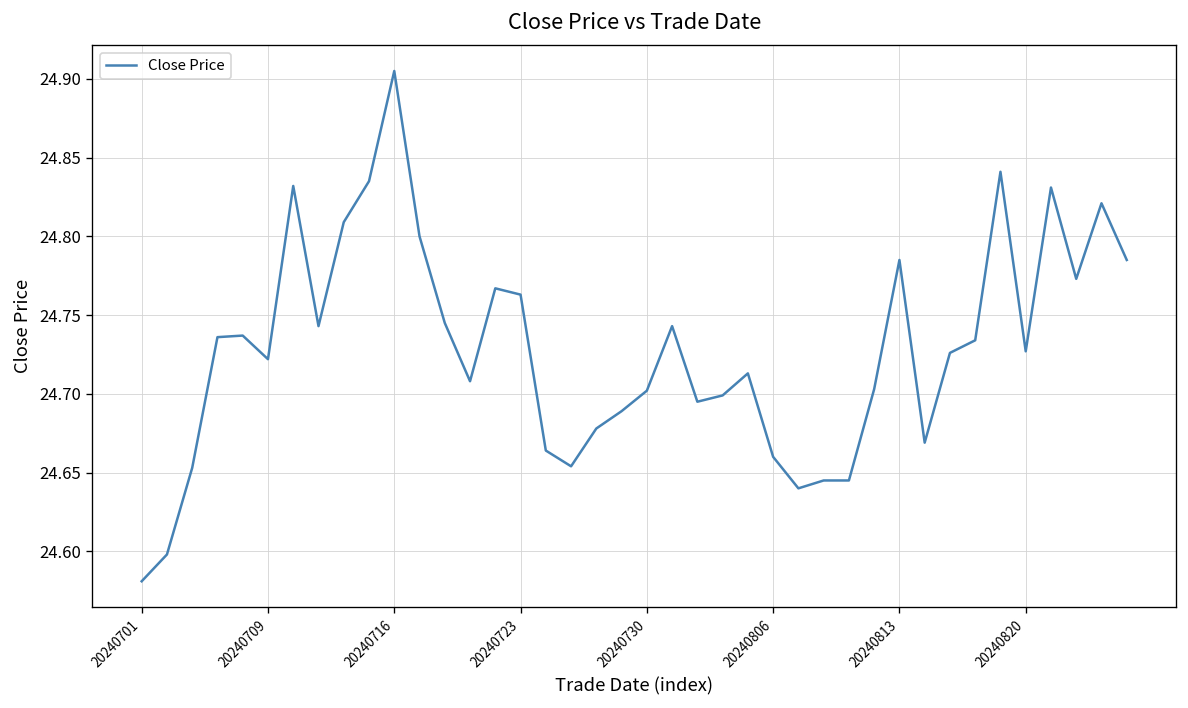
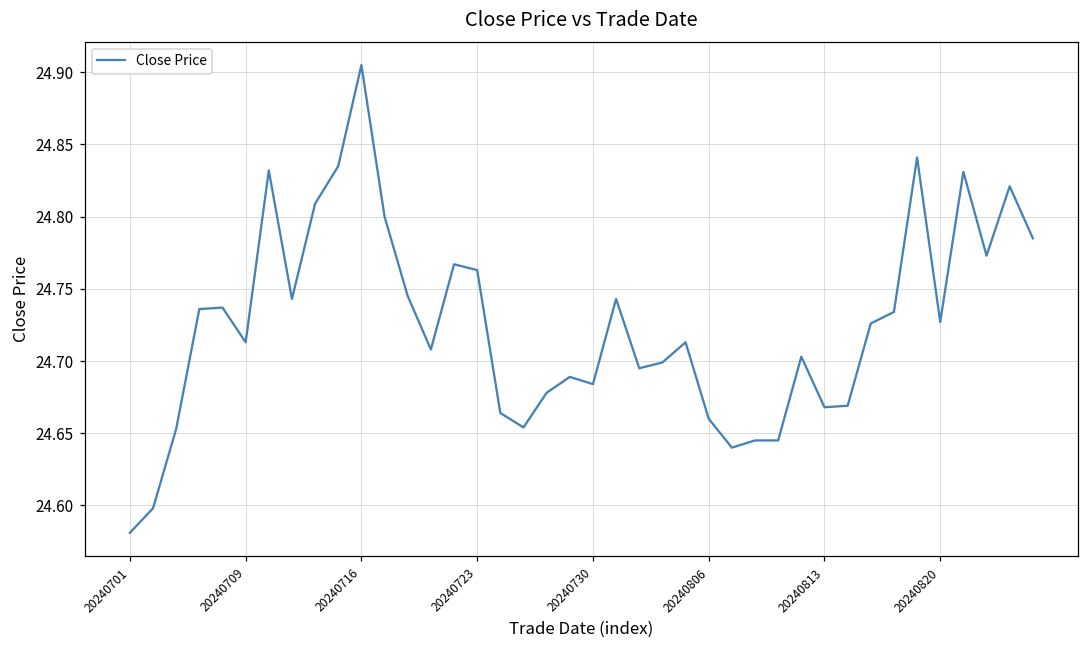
  {
    "20240701": 24.581,
-   "20240709": 24.722,
+   "20240709": 24.713,
    "20240716": 24.905,
    "20240723": 24.763,
-   "20240730": 24.702,
+   "20240730": 24.684,
    "20240806": 24.660,
-   "20240813": 24.785,
+   "20240813": 24.668,
    "20240820": 24.727
  }
